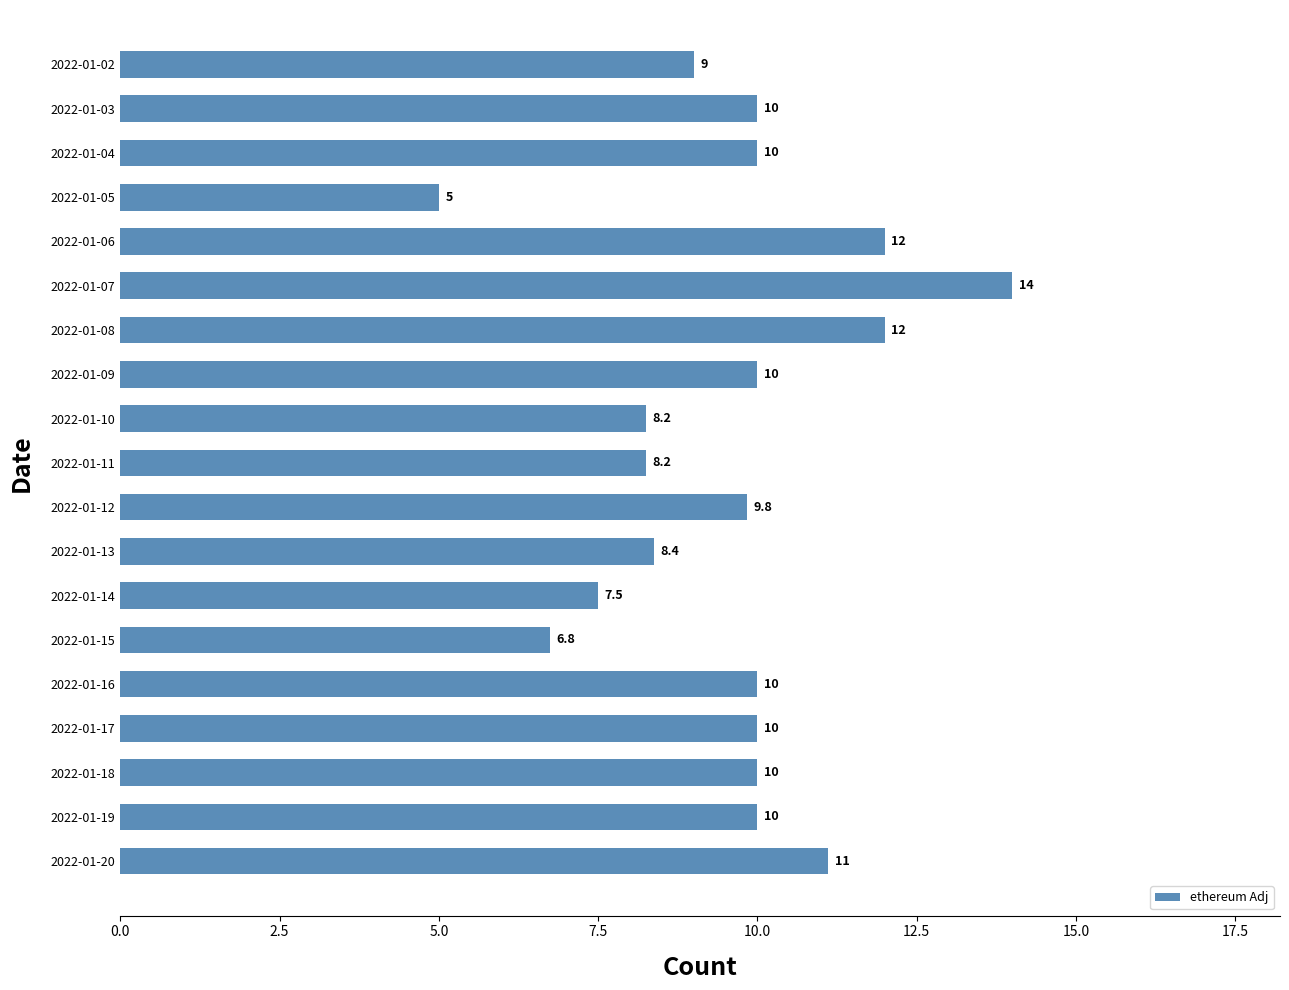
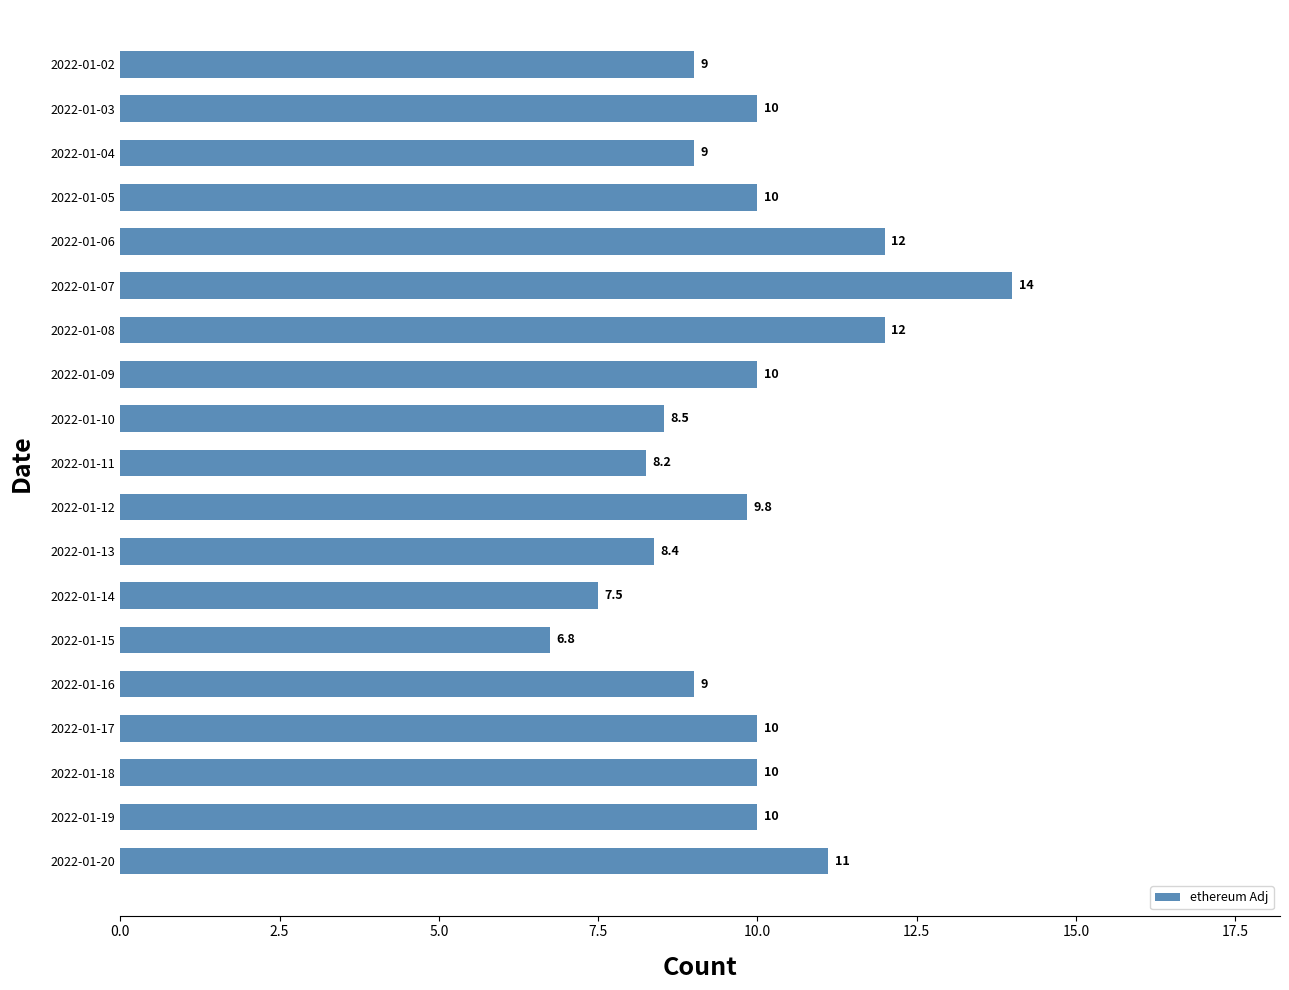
  {
    "2022-01-02": 9,
    "2022-01-03": 10,
-   "2022-01-04": 10,
-   "2022-01-05": 5,
+   "2022-01-04": 9,
+   "2022-01-05": 10,
    "2022-01-06": 12,
    "2022-01-07": 14,
    "2022-01-08": 12,
    "2022-01-09": 10,
-   "2022-01-10": 8.2,
+   "2022-01-10": 8.5,
    "2022-01-11": 8.2,
    "2022-01-12": 9.8,
    "2022-01-13": 8.4,
    "2022-01-14": 7.5,
    "2022-01-15": 6.8,
-   "2022-01-16": 10,
+   "2022-01-16": 9,
    "2022-01-17": 10,
    "2022-01-18": 10,
    "2022-01-19": 10,
    "2022-01-20": 11
  }
